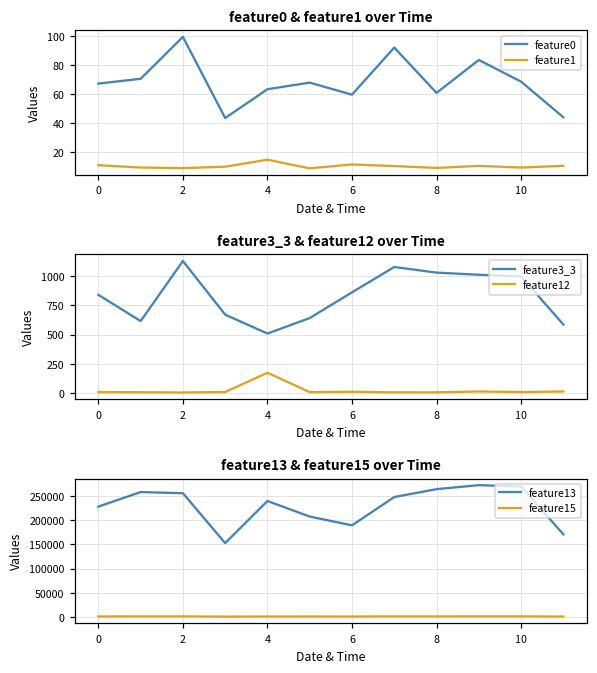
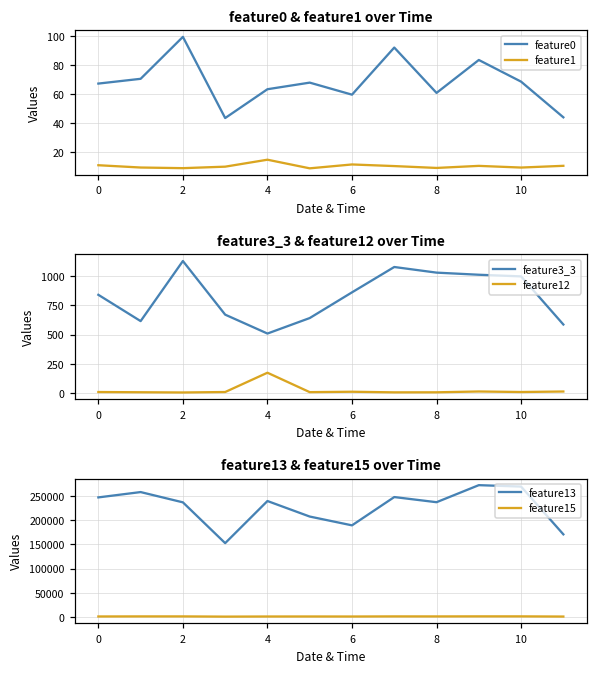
  {
    "feature0 & feature1 over Time": {
      "feature0": {
        "0": 67,
        "2": 100,
        "4": 63,
        "6": 60,
        "8": 61,
        "10": 69
      },
      "feature1": {
        "0": 11,
        "2": 9,
        "4": 14,
        "6": 11,
        "8": 9,
        "10": 9
      }
    },
    "feature3_3 & feature12 over Time": {
      "feature3_3": {
        "0": 840,
        "2": 1130,
        "4": 510,
        "6": 860,
        "8": 1030
      },
      "feature12": {
        "0": 10,
        "2": 10,
        "4": 180,
        "6": 10,
        "8": 10,
        "10": 10
      }
    },
    "feature13 & feature15 over Time": {
      "feature13": {
-       "0": 230000,
-       "2": 260000,
+       "0": 250000,
+       "2": 240000,
        "4": 240000,
        "6": 190000,
-       "8": 260000
+       "8": 240000
      },
      "feature15": {
        "0": 0,
        "2": 0,
        "4": 0,
        "6": 0,
        "8": 0,
        "10": 0
      }
    }
  }
